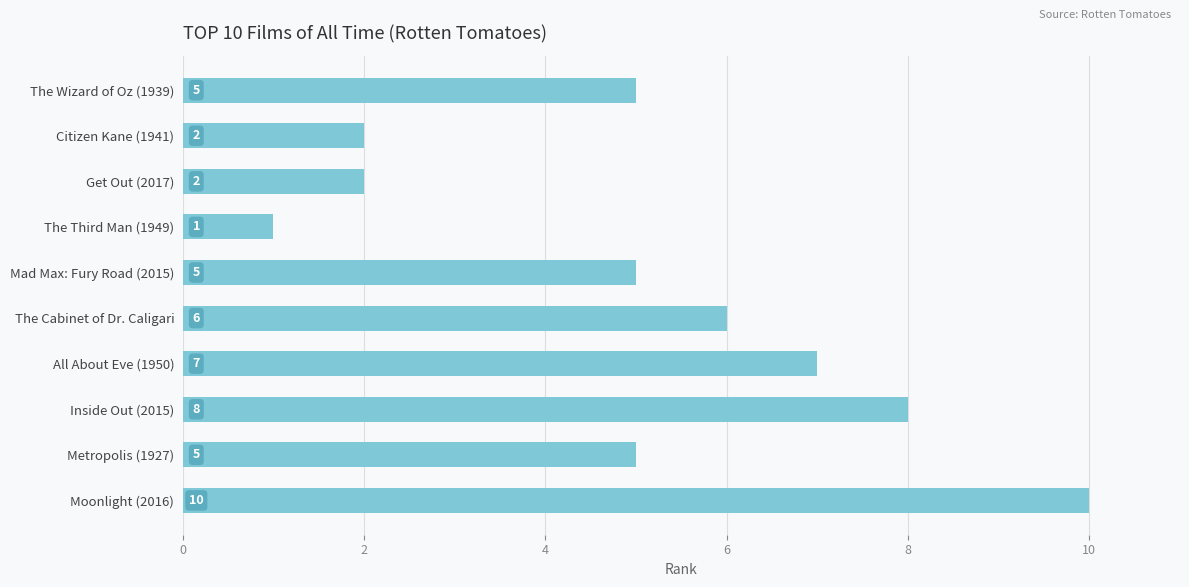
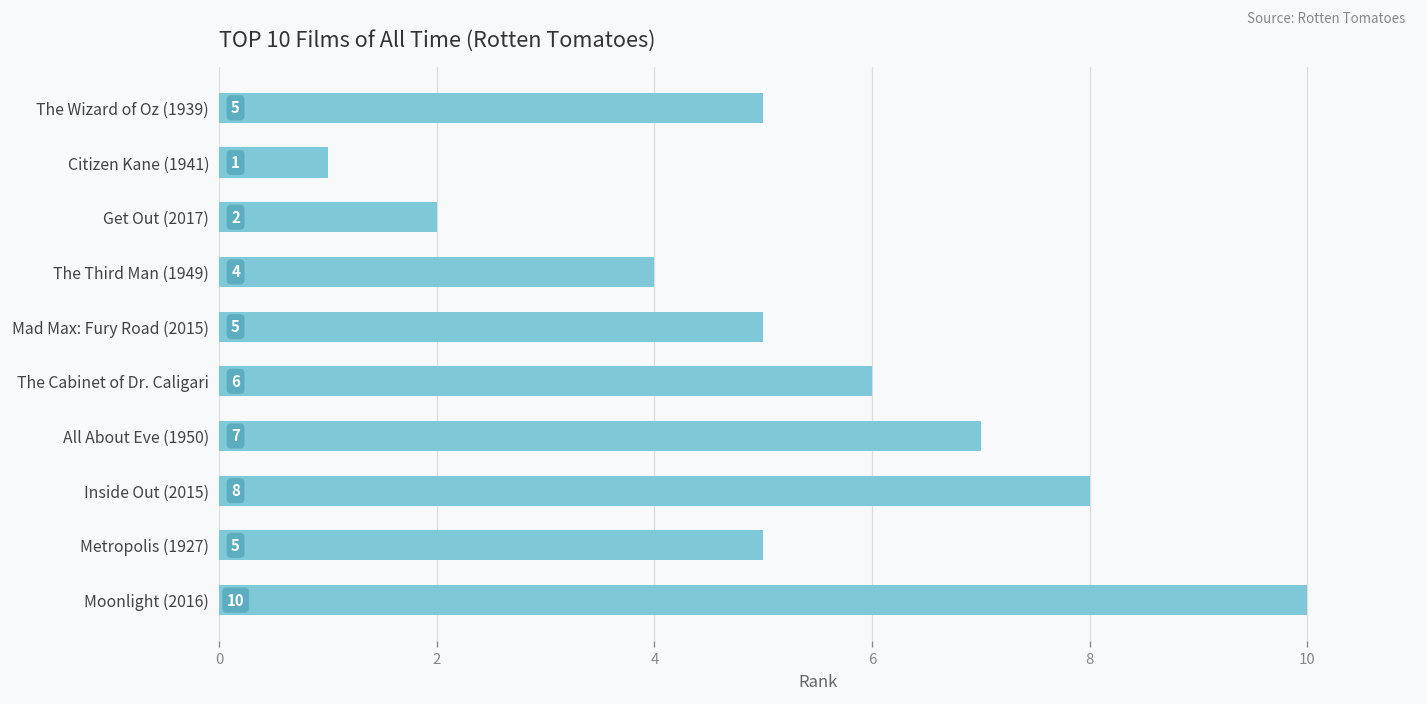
  {
-   "Citizen Kane (1941)": 2,
-   "The Third Man (1949)": 1
+   "Citizen Kane (1941)": 1,
+   "The Third Man (1949)": 4
  }
